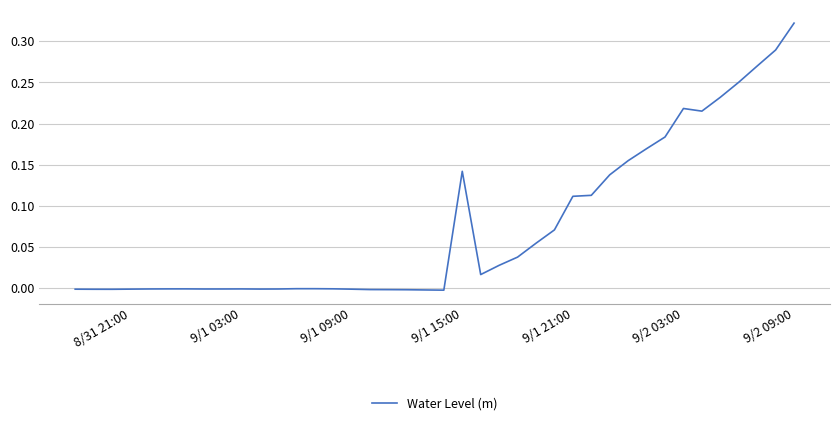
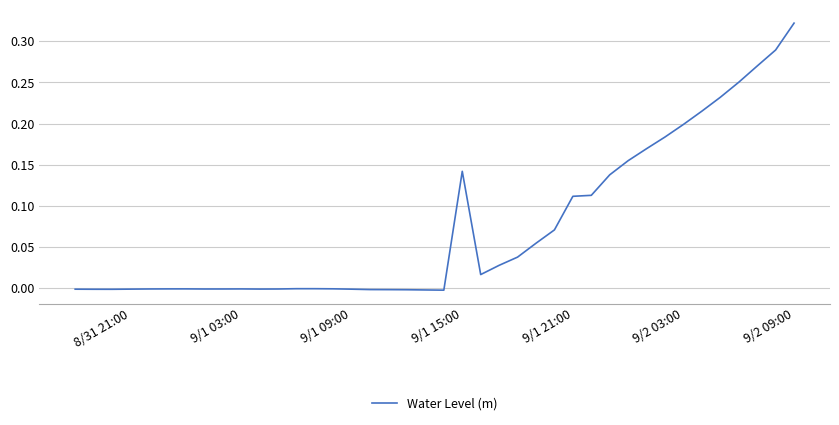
  {
    "8/31 21:00": 0.00,
    "9/1 03:00": 0.00,
    "9/1 09:00": 0.00,
    "9/1 15:00": 0.14,
    "9/1 21:00": 0.11,
-   "9/2 03:00": 0.22,
+   "9/2 03:00": 0.20,
    "9/2 09:00": 0.32
  }
